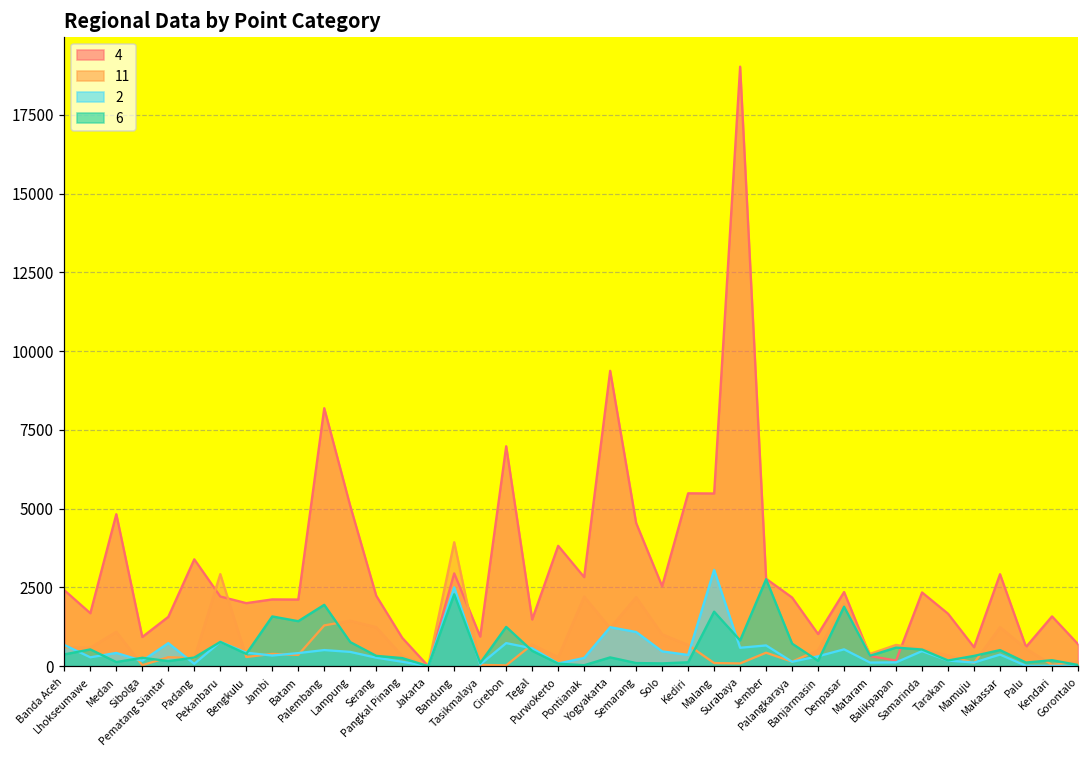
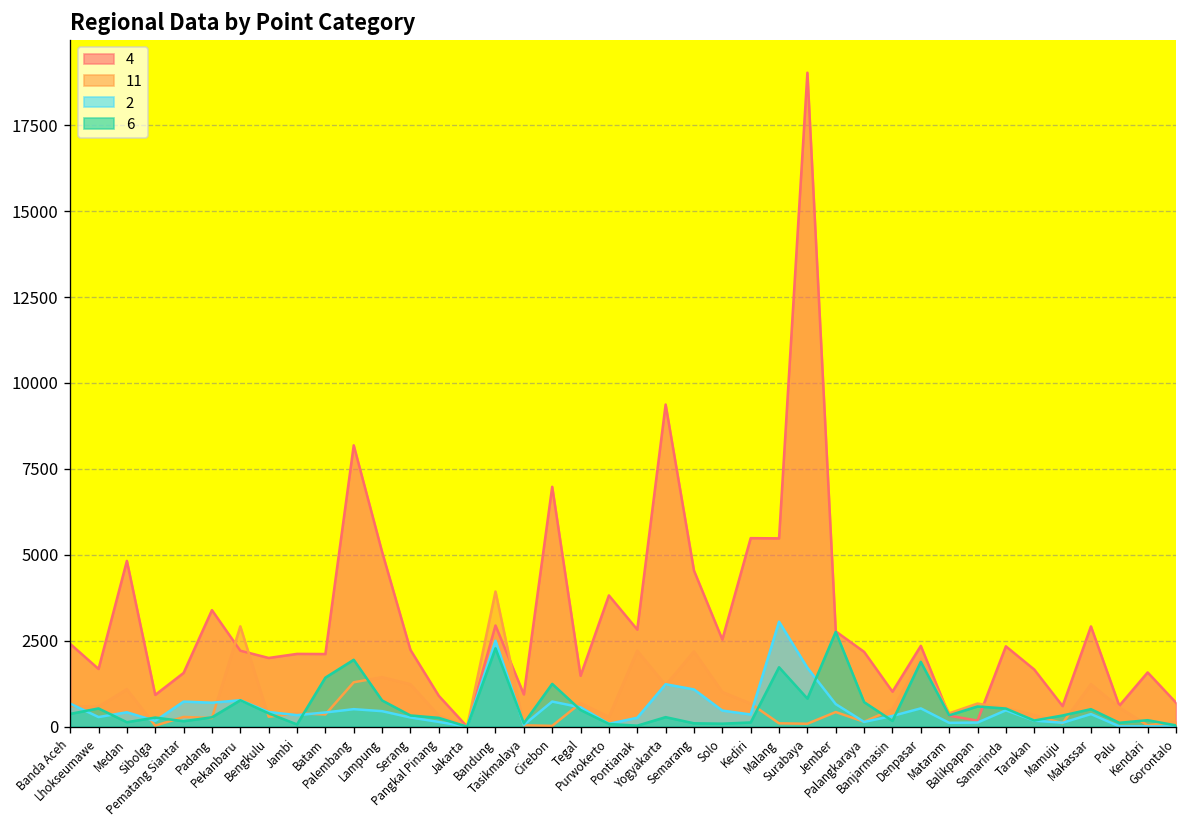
  {
    "2": {
      "Lhokseumawe": 300,
      "Medan": 400,
      "Sibolga": 200,
      "Pematang Siantar": 700,
-     "Padang": 100,
+     "Padang": 700,
      "Palembang": 500,
      "Lampung": 500,
      "Pangkal Pinang": 100,
      "Bandung": 2500,
      "Cirebon": 700,
      "Pontianak": 300,
      "Semarang": 1100,
      "Solo": 500,
      "Kediri": 400,
      "Malang": 3100,
-     "Surabaya": 600,
+     "Surabaya": 1700,
      "Jember": 700,
      "Banjarmasin": 300,
      "Denpasar": 500,
      "Mataram": 100,
      "Makassar": 400,
      "Palu": 0
    },
    "6": {
      "Banda Aceh": 400,
      "Medan": 100,
      "Sibolga": 300,
      "Pematang Siantar": 200,
-     "Jambi": 1600,
+     "Jambi": 100,
      "Batam": 1400,
      "Palembang": 1900,
      "Lampung": 800,
      "Bandung": 2300,
      "Cirebon": 1200,
      "Pontianak": 0,
      "Yogyakarta": 300,
      "Semarang": 100,
      "Solo": 100,
      "Kediri": 100,
      "Malang": 1700,
      "Surabaya": 800,
      "Palangkaraya": 700,
      "Banjarmasin": 200,
      "Mamuju": 300,
      "Makassar": 500,
      "Palu": 100,
      "Kendari": 200
    }
  }
